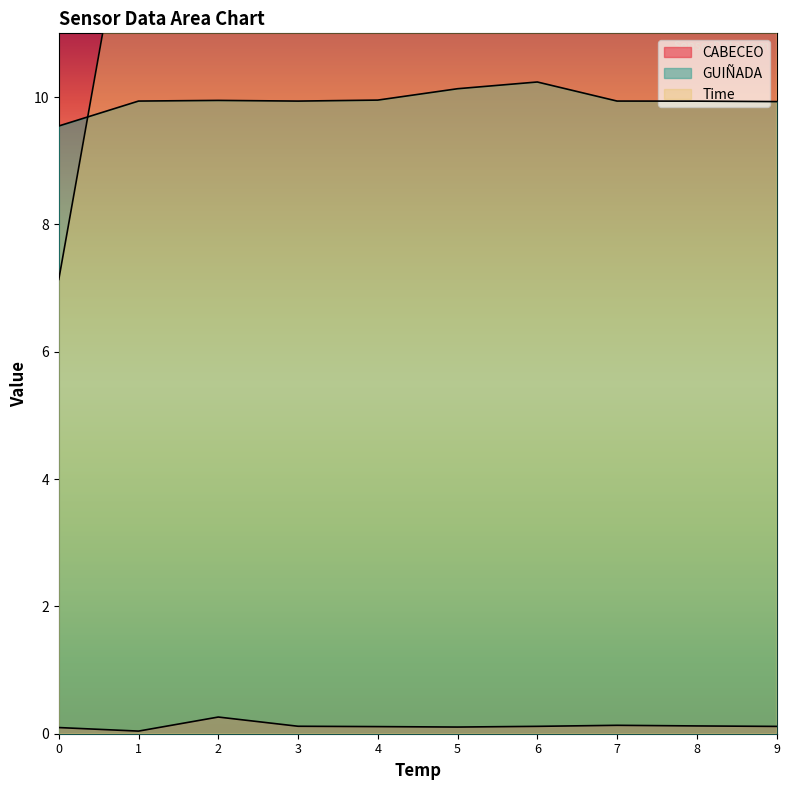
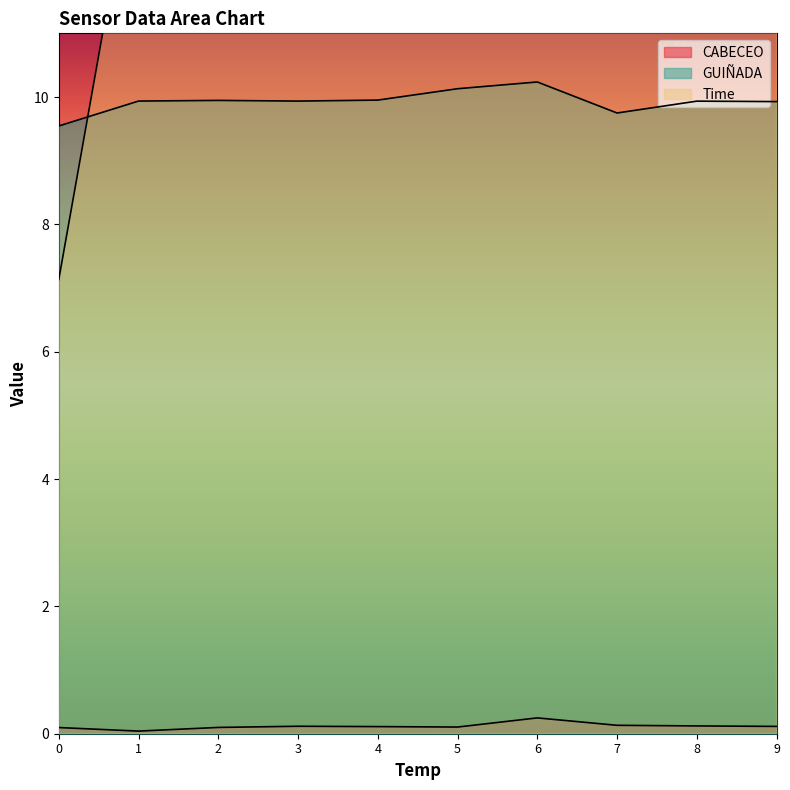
  {
    "CABECEO": {
      "0": 0.1,
      "1": 0.0,
-     "2": 0.3,
+     "2": 0.1,
      "3": 0.1,
      "4": 0.1,
      "5": 0.1,
-     "6": 0.1,
+     "6": 0.2,
      "7": 0.1,
      "8": 0.1,
      "9": 0.1
    },
    "GUIÑADA": {
      "0": 9.5,
      "1": 9.9,
      "2": 9.9,
      "3": 9.9,
      "4": 10.0,
      "5": 10.1,
      "6": 10.2,
-     "7": 9.9,
+     "7": 9.7,
      "9": 9.9
    },
    "Time": {
      "0": 7.1
    }
  }
